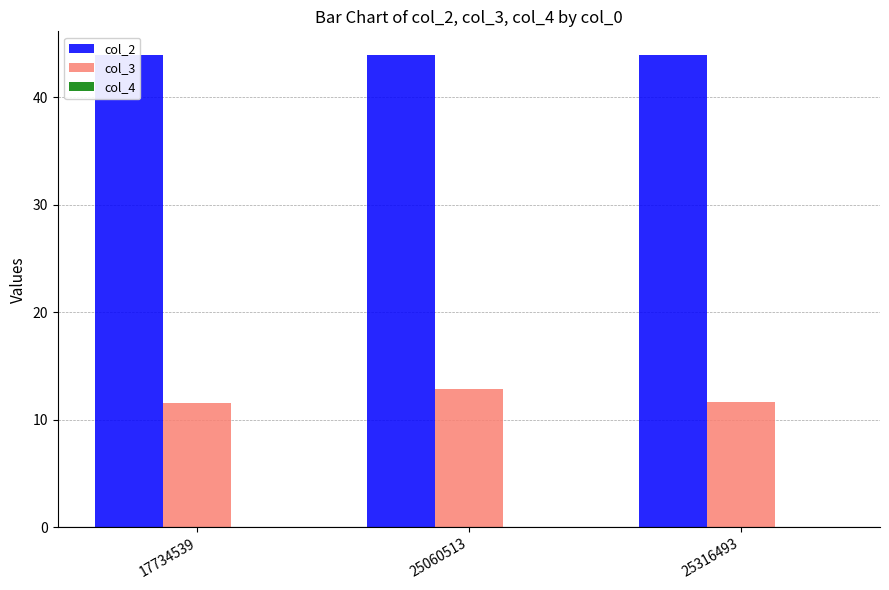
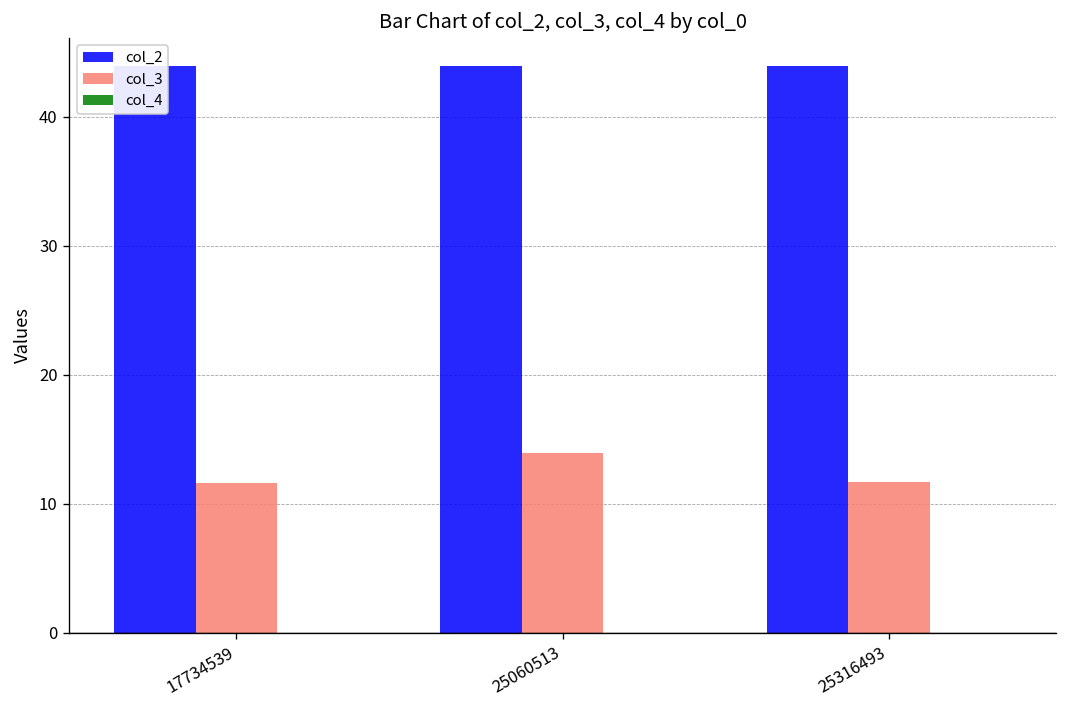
  {
    "col_2": {
      "25060513": 43.9,
      "25316493": 43.9
    },
    "col_3": {
      "17734539": 11.6,
-     "25060513": 12.9,
+     "25060513": 13.9,
      "25316493": 11.7
    }
  }
